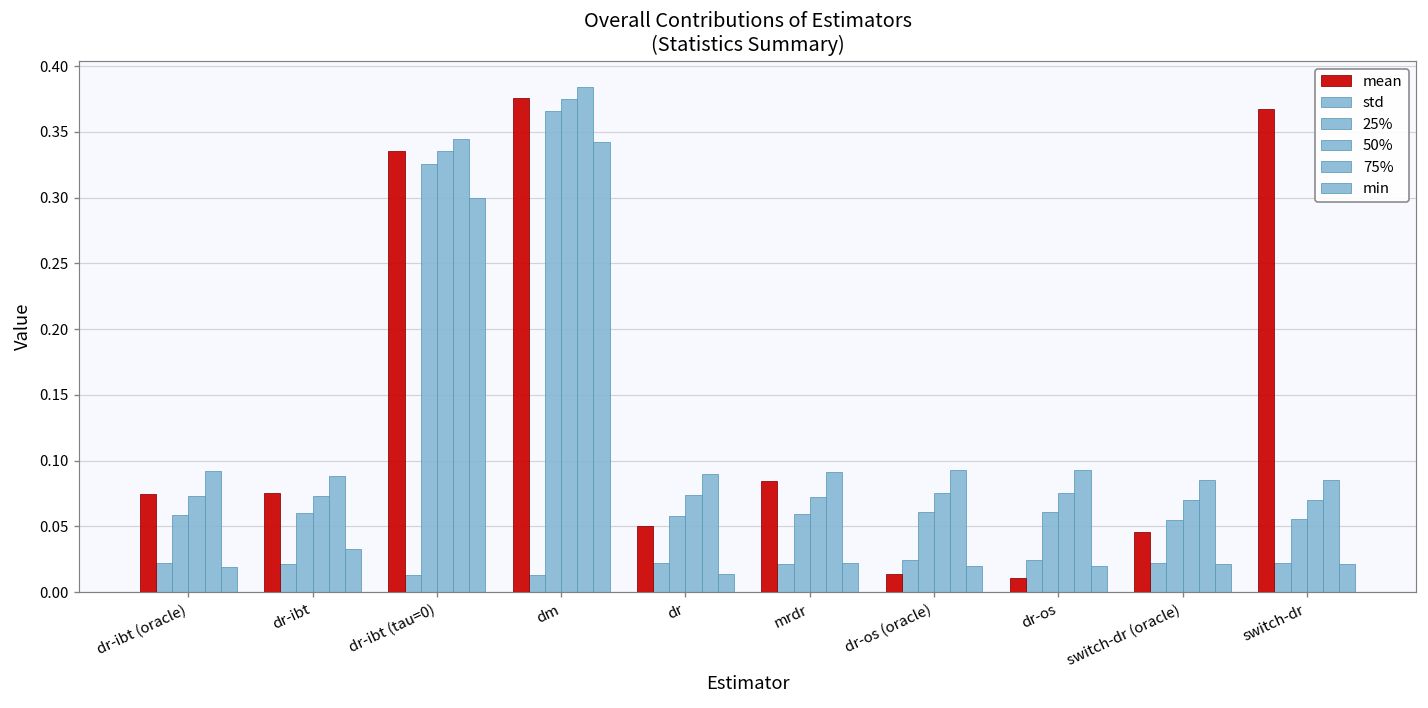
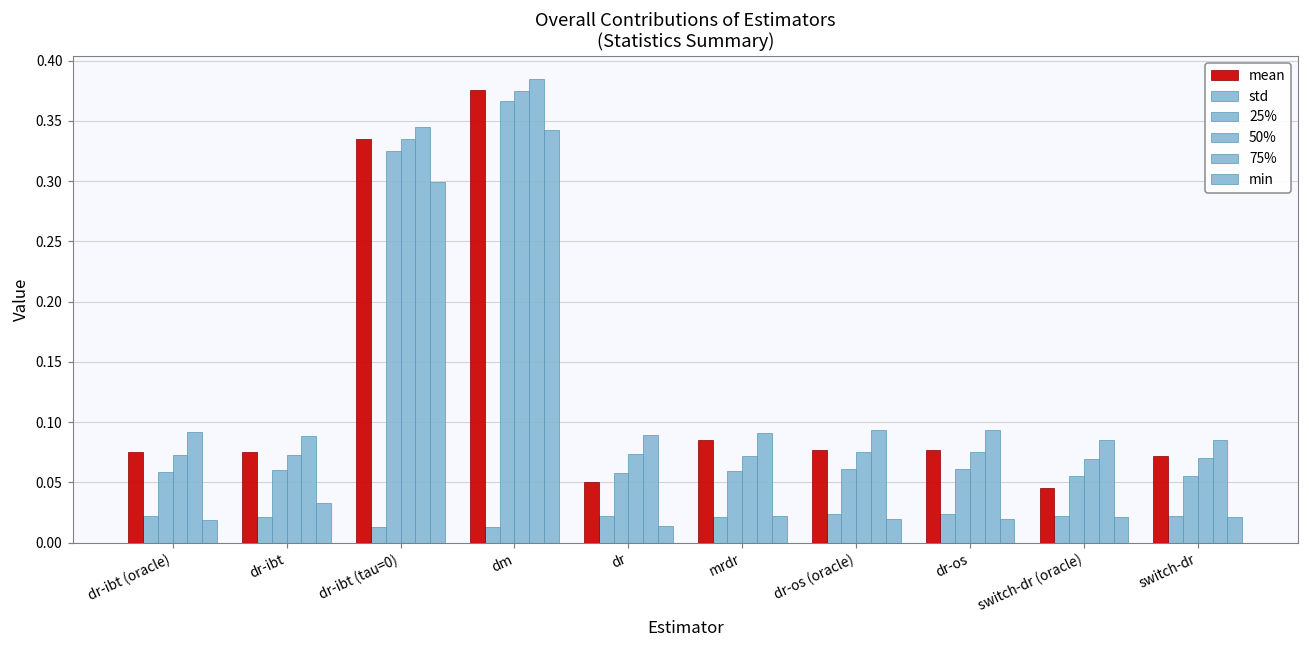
  {
    "mean": {
      "dr-ibt (oracle)": 0.075,
      "dr-ibt": 0.075,
      "dr-ibt (tau=0)": 0.335,
      "dm": 0.376,
      "dr": 0.050,
      "mrdr": 0.085,
-     "dr-os (oracle)": 0.013,
-     "dr-os": 0.010,
+     "dr-os (oracle)": 0.077,
+     "dr-os": 0.077,
      "switch-dr (oracle)": 0.045,
-     "switch-dr": 0.368
+     "switch-dr": 0.072
    }
  }
